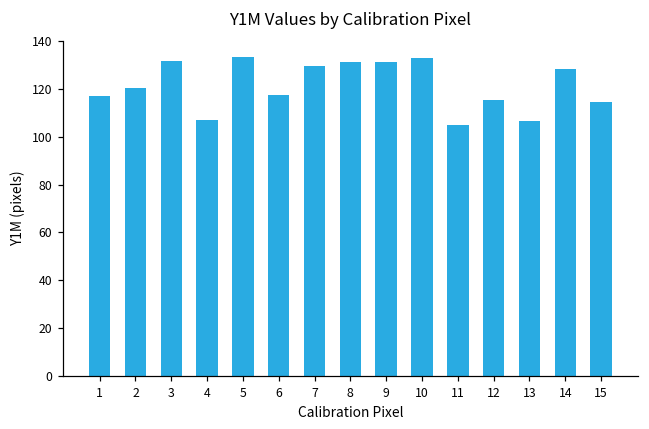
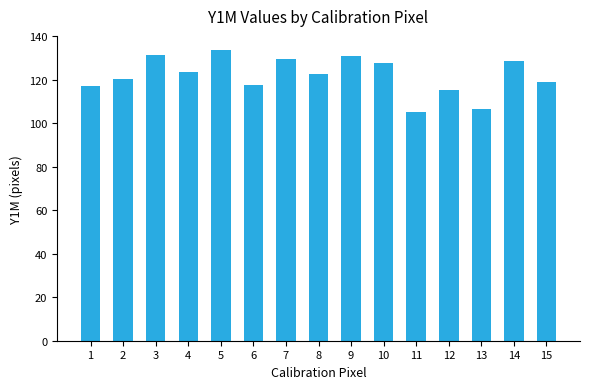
  {
    "1": 117,
    "2": 121,
    "3": 132,
-   "4": 107,
+   "4": 124,
    "5": 134,
    "6": 118,
    "7": 130,
-   "8": 131,
+   "8": 123,
    "9": 131,
-   "10": 133,
+   "10": 128,
    "11": 105,
    "12": 116,
    "13": 107,
    "14": 129,
-   "15": 115
+   "15": 119
  }
